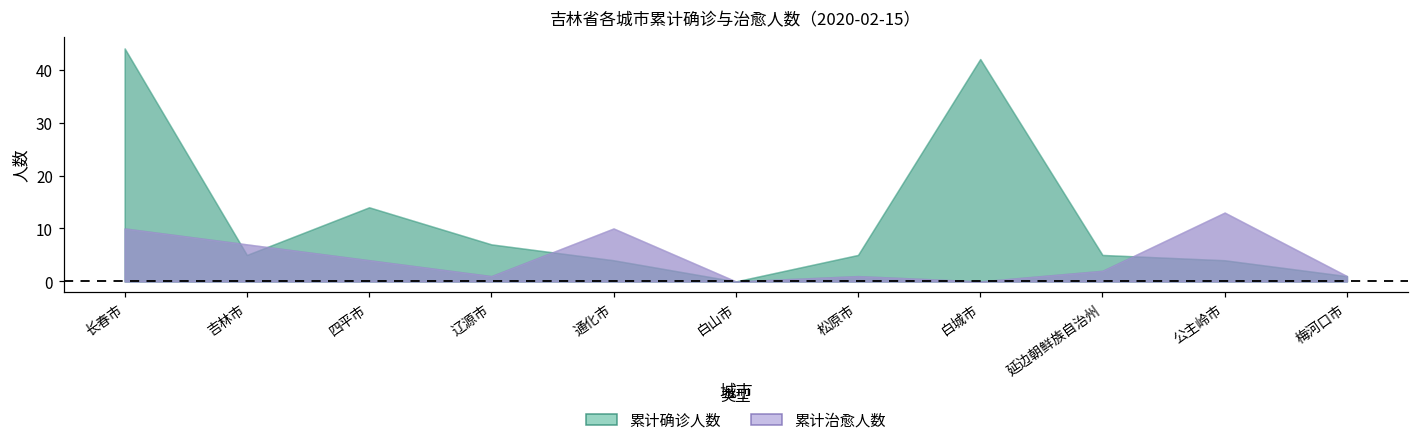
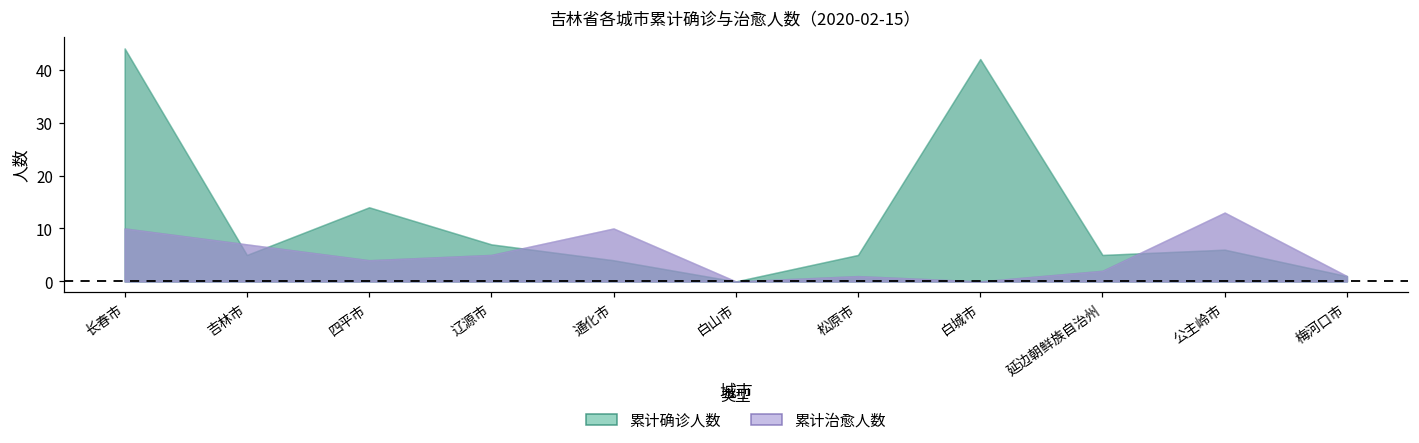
  {
    "累计确诊人数": {
      "长春市": 44,
      "吉林市": 5,
      "四平市": 14,
      "辽源市": 7,
      "通化市": 4,
      "松原市": 5,
      "白城市": 42,
      "延边朝鲜族自治州": 5,
-     "公主岭市": 4
+     "公主岭市": 6
    },
    "累计治愈人数": {
      "长春市": 10,
      "吉林市": 7,
      "四平市": 4,
-     "辽源市": 1,
+     "辽源市": 5,
      "通化市": 10,
      "松原市": 1,
      "白城市": 0,
      "延边朝鲜族自治州": 2,
      "公主岭市": 13
    }
  }
